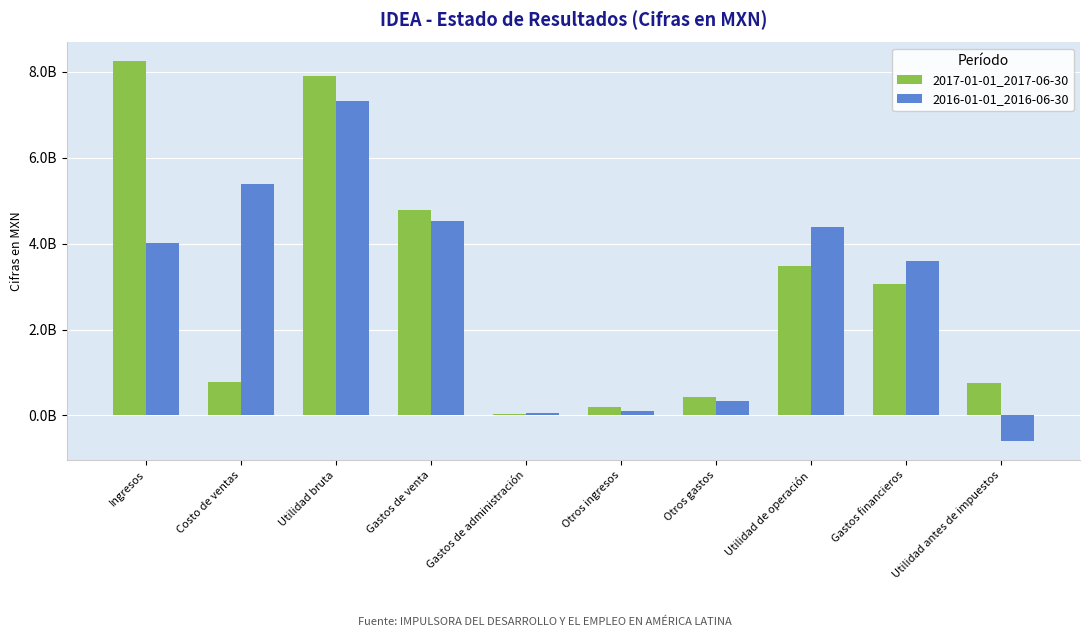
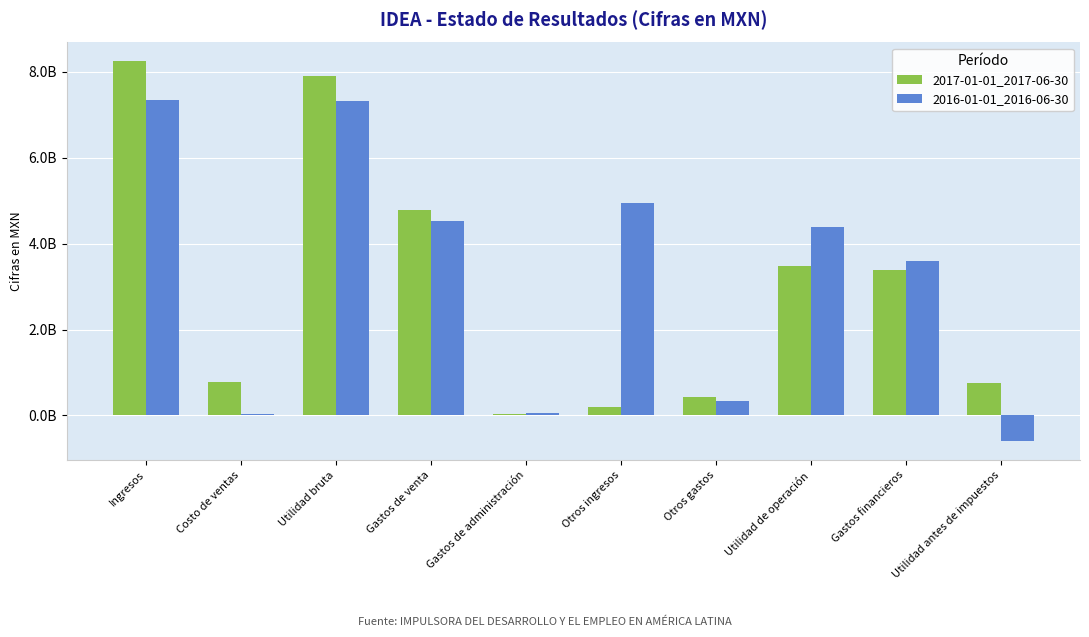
  {
    "2017-01-01_2017-06-30": {
      "Ingresos": 8200000000,
      "Costo de ventas": 800000000,
      "Utilidad bruta": 7900000000,
      "Gastos de venta": 4800000000,
      "Otros ingresos": 200000000,
      "Otros gastos": 400000000,
      "Utilidad de operación": 3500000000,
-     "Gastos financieros": 3100000000,
+     "Gastos financieros": 3400000000,
      "Utilidad antes de impuestos": 800000000
    },
    "2016-01-01_2016-06-30": {
-     "Ingresos": 4000000000,
-     "Costo de ventas": 5400000000,
+     "Ingresos": 7400000000,
+     "Costo de ventas": 0,
      "Utilidad bruta": 7300000000,
      "Gastos de venta": 4500000000,
-     "Otros ingresos": 100000000,
+     "Otros ingresos": 4900000000,
      "Otros gastos": 300000000,
      "Utilidad de operación": 4400000000,
      "Gastos financieros": 3600000000,
      "Utilidad antes de impuestos": -600000000
    }
  }
